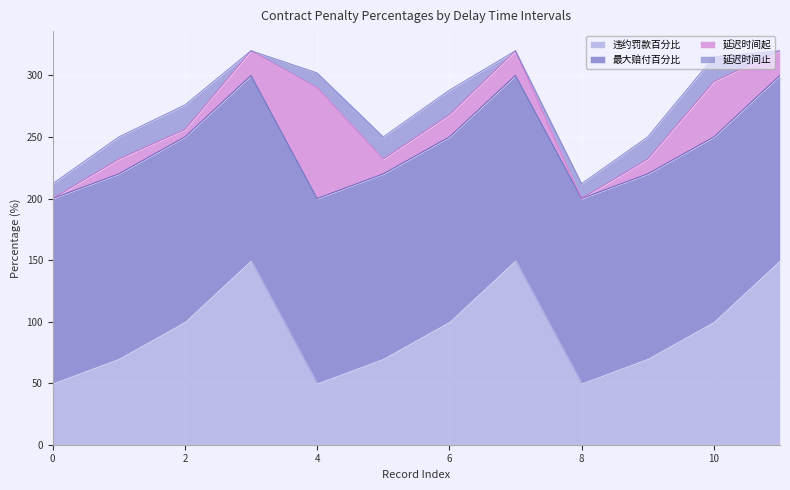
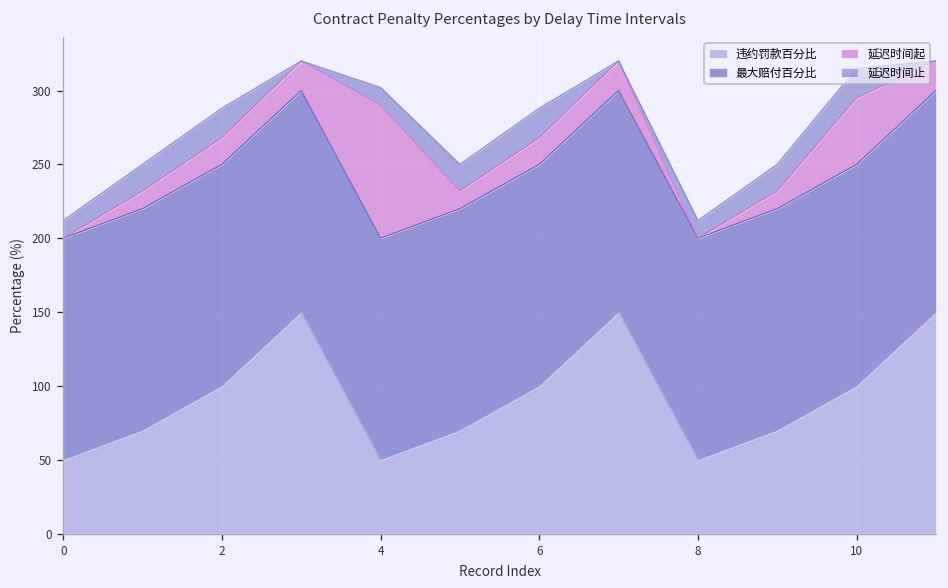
  {
    "延迟时间起": {
-     "2": 6,
+     "2": 18,
      "4": 90,
      "6": 18,
      "10": 45
    }
  }
